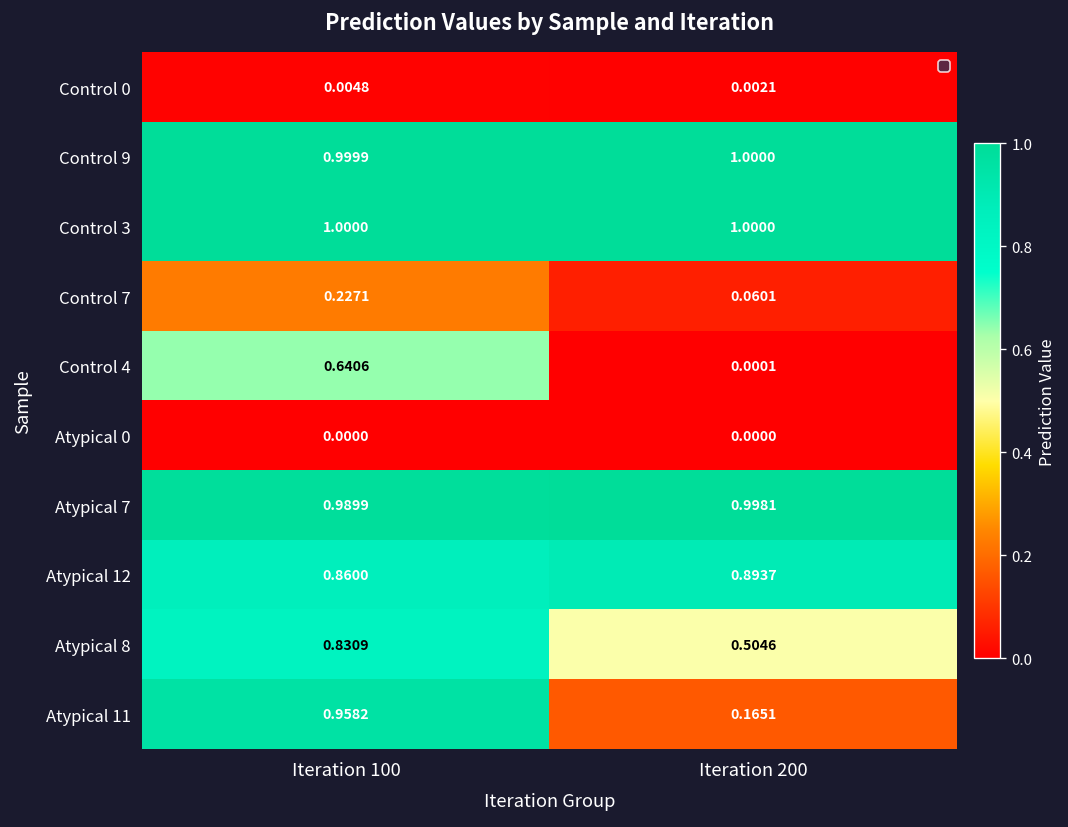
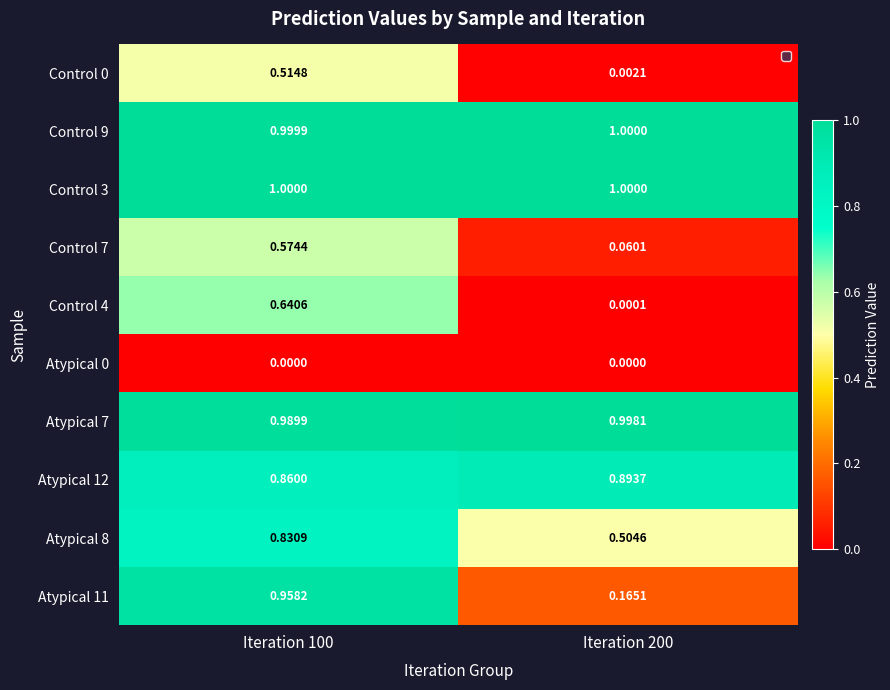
  {
    "Control 0": {
-     "Iteration 100": 0.0048,
+     "Iteration 100": 0.5148,
      "Iteration 200": 0.0021
    },
    "Control 9": {
      "Iteration 100": 0.9999,
      "Iteration 200": 1.0000
    },
    "Control 3": {
      "Iteration 100": 1.0000,
      "Iteration 200": 1.0000
    },
    "Control 7": {
-     "Iteration 100": 0.2271,
+     "Iteration 100": 0.5744,
      "Iteration 200": 0.0601
    },
    "Control 4": {
      "Iteration 100": 0.6406,
      "Iteration 200": 0.0001
    },
    "Atypical 0": {
      "Iteration 100": 0.0000,
      "Iteration 200": 0.0000
    },
    "Atypical 7": {
      "Iteration 100": 0.9899,
      "Iteration 200": 0.9981
    },
    "Atypical 12": {
      "Iteration 100": 0.8600,
      "Iteration 200": 0.8937
    },
    "Atypical 8": {
      "Iteration 100": 0.8309,
      "Iteration 200": 0.5046
    },
    "Atypical 11": {
      "Iteration 100": 0.9582,
      "Iteration 200": 0.1651
    }
  }
